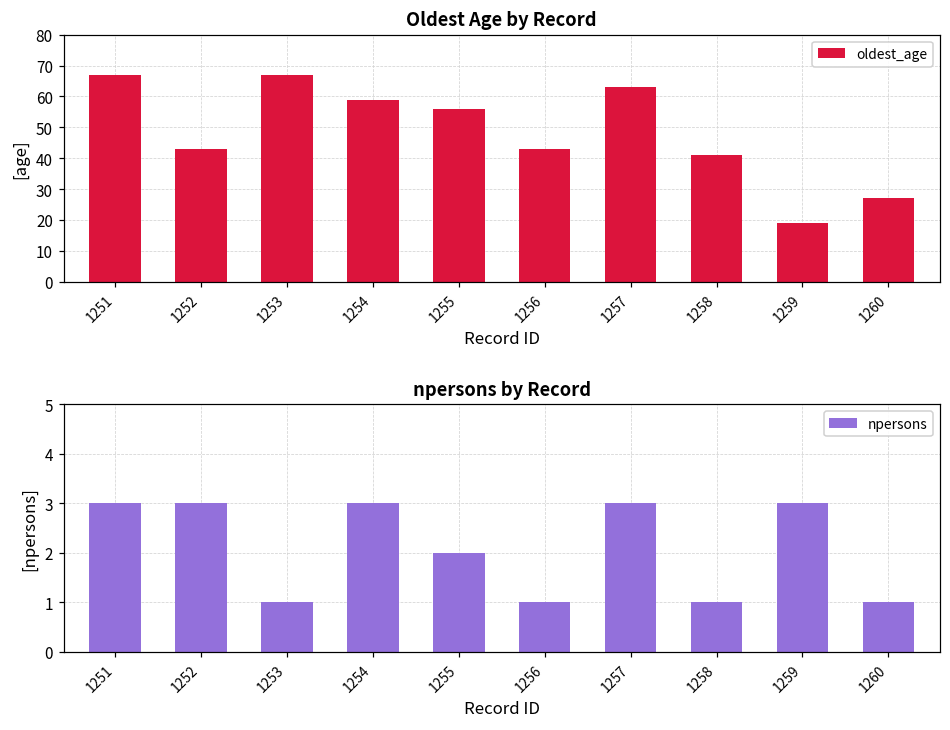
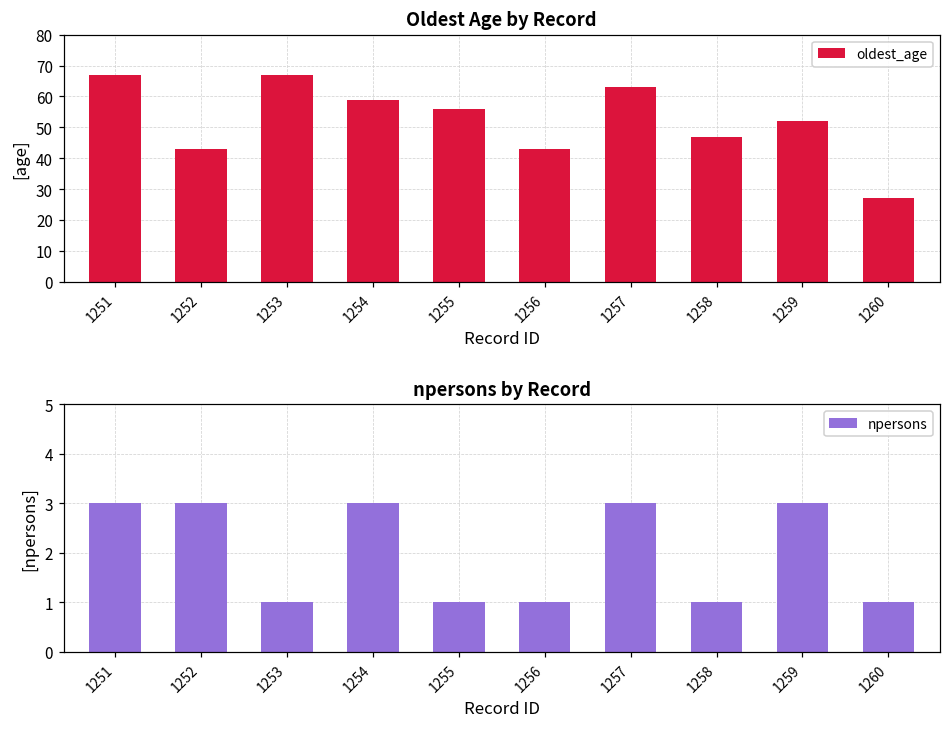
  {
    "Oldest Age by Record": {
      "1251": 67,
      "1252": 43,
      "1253": 67,
      "1254": 59,
      "1255": 56,
      "1256": 43,
      "1257": 63,
-     "1258": 41,
-     "1259": 19,
+     "1258": 47,
+     "1259": 52,
      "1260": 27
    },
    "npersons by Record": {
      "1251": 3,
      "1252": 3,
      "1253": 1,
      "1254": 3,
-     "1255": 2,
+     "1255": 1,
      "1256": 1,
      "1257": 3,
      "1258": 1,
      "1259": 3,
      "1260": 1
    }
  }
